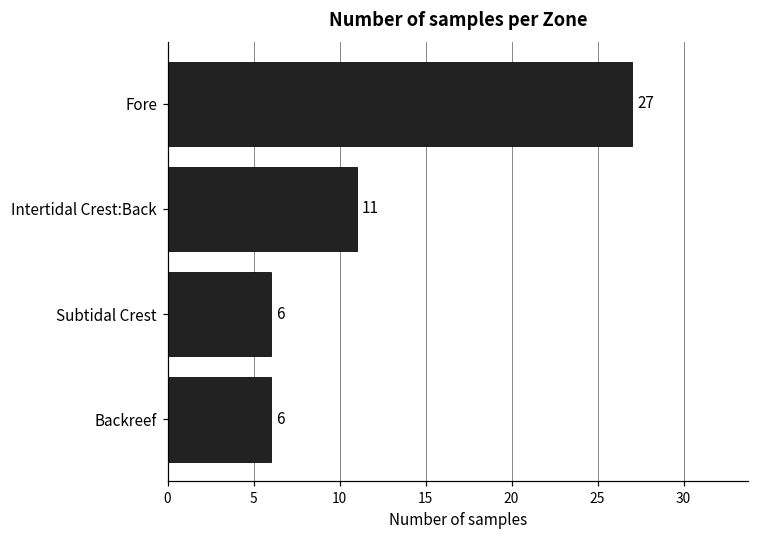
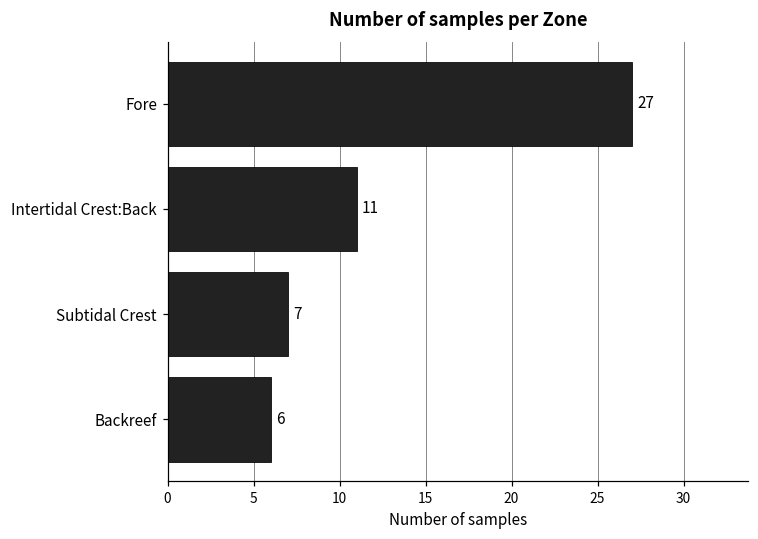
  {
    "Fore": 27,
    "Intertidal Crest:Back": 11,
-   "Subtidal Crest": 6,
+   "Subtidal Crest": 7,
    "Backreef": 6
  }
